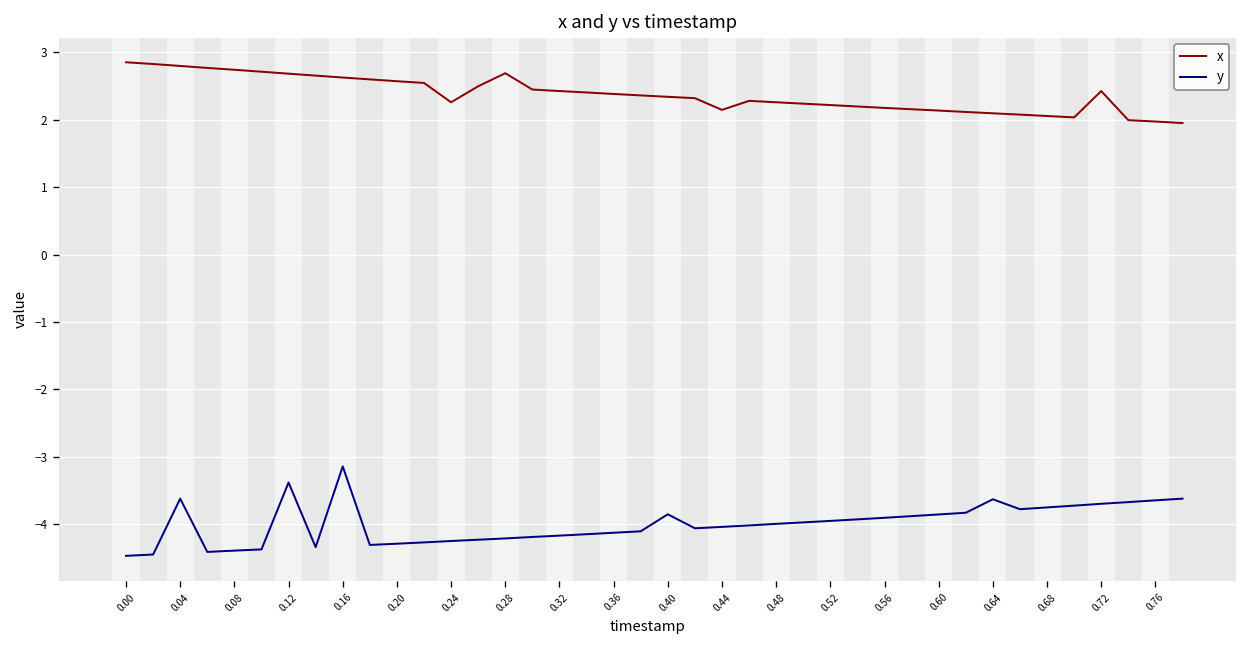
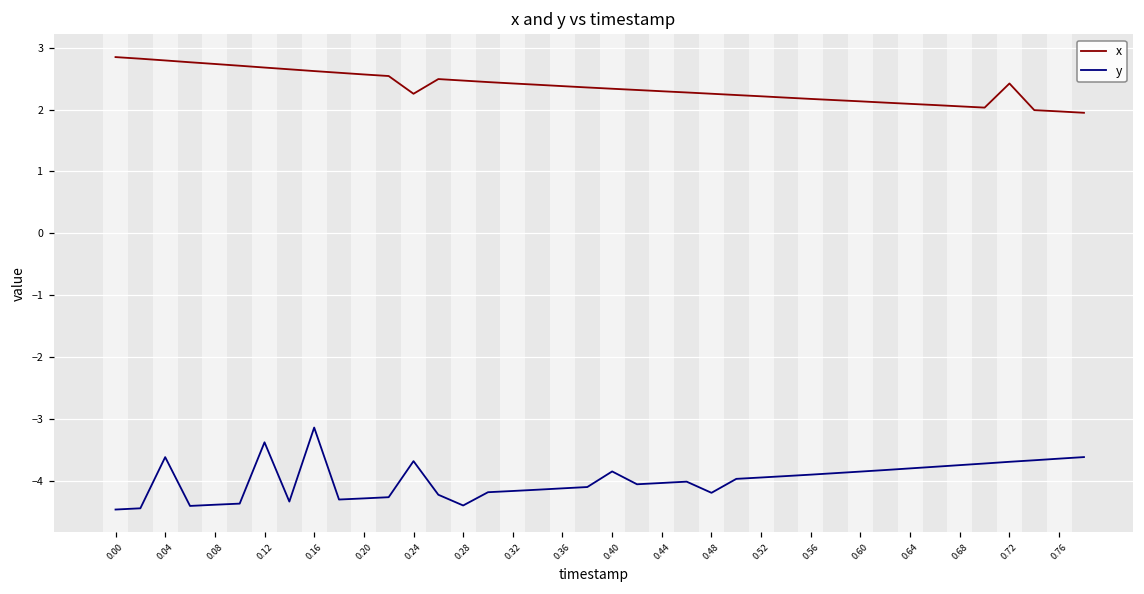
  {
    "x": {
      "0.00": 2.8,
      "0.04": 2.8,
      "0.08": 2.7,
      "0.12": 2.7,
      "0.16": 2.6,
      "0.20": 2.6,
      "0.24": 2.3,
-     "0.28": 2.7,
+     "0.28": 2.5,
      "0.32": 2.4,
      "0.36": 2.4,
      "0.40": 2.3,
-     "0.44": 2.1,
+     "0.44": 2.3,
      "0.48": 2.3,
      "0.52": 2.2,
      "0.56": 2.2,
      "0.60": 2.1,
      "0.64": 2.1,
      "0.68": 2.1,
      "0.72": 2.4,
      "0.76": 2.0
    },
    "y": {
      "0.00": -4.5,
      "0.04": -3.6,
      "0.08": -4.4,
      "0.12": -3.4,
      "0.16": -3.1,
      "0.20": -4.3,
-     "0.24": -4.2,
-     "0.28": -4.2,
+     "0.24": -3.7,
+     "0.28": -4.4,
      "0.32": -4.2,
      "0.36": -4.1,
      "0.40": -3.9,
      "0.44": -4.0,
-     "0.48": -4.0,
+     "0.48": -4.2,
      "0.52": -3.9,
      "0.56": -3.9,
      "0.60": -3.9,
-     "0.64": -3.6,
+     "0.64": -3.8,
      "0.68": -3.7,
      "0.72": -3.7,
      "0.76": -3.6
    }
  }
